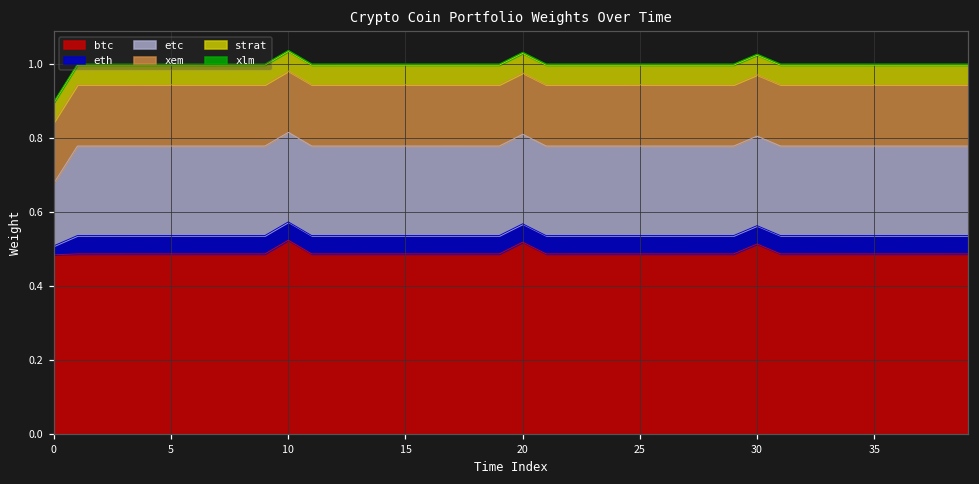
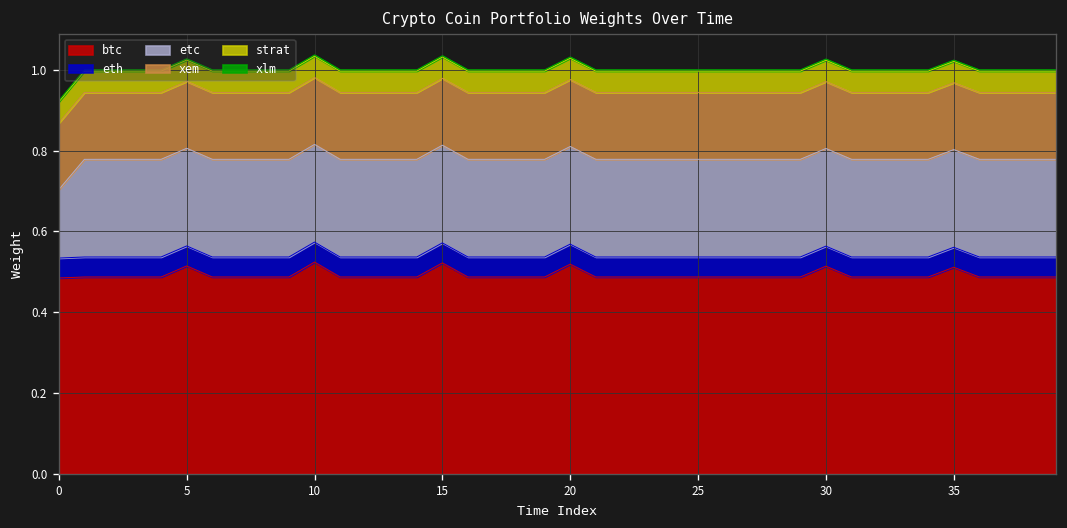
  {
    "btc": {
      "0": 0.48,
-     "5": 0.49,
+     "5": 0.51,
      "10": 0.52,
-     "15": 0.49,
+     "15": 0.52,
      "20": 0.52,
      "25": 0.49,
      "30": 0.51,
-     "35": 0.49
+     "35": 0.51
    },
    "eth": {
-     "0": 0.02,
+     "0": 0.05,
      "5": 0.05,
      "10": 0.05,
      "15": 0.05,
      "20": 0.05,
      "25": 0.05,
      "30": 0.05,
      "35": 0.05
    },
    "etc": {
      "0": 0.17,
      "5": 0.24,
      "10": 0.24,
      "15": 0.24,
      "20": 0.24,
      "25": 0.24,
      "30": 0.24,
      "35": 0.24
    },
    "xem": {
      "0": 0.16,
      "5": 0.17,
      "10": 0.17,
      "15": 0.17,
      "20": 0.17,
      "25": 0.17,
      "30": 0.17,
      "35": 0.17
    }
  }
